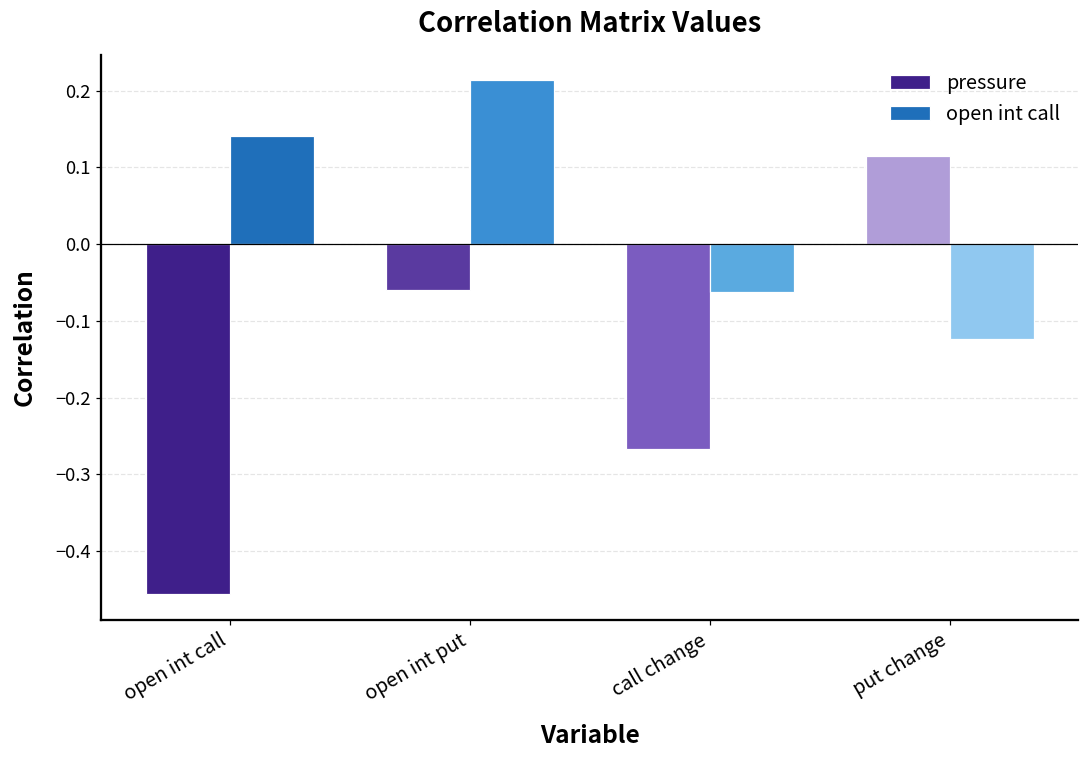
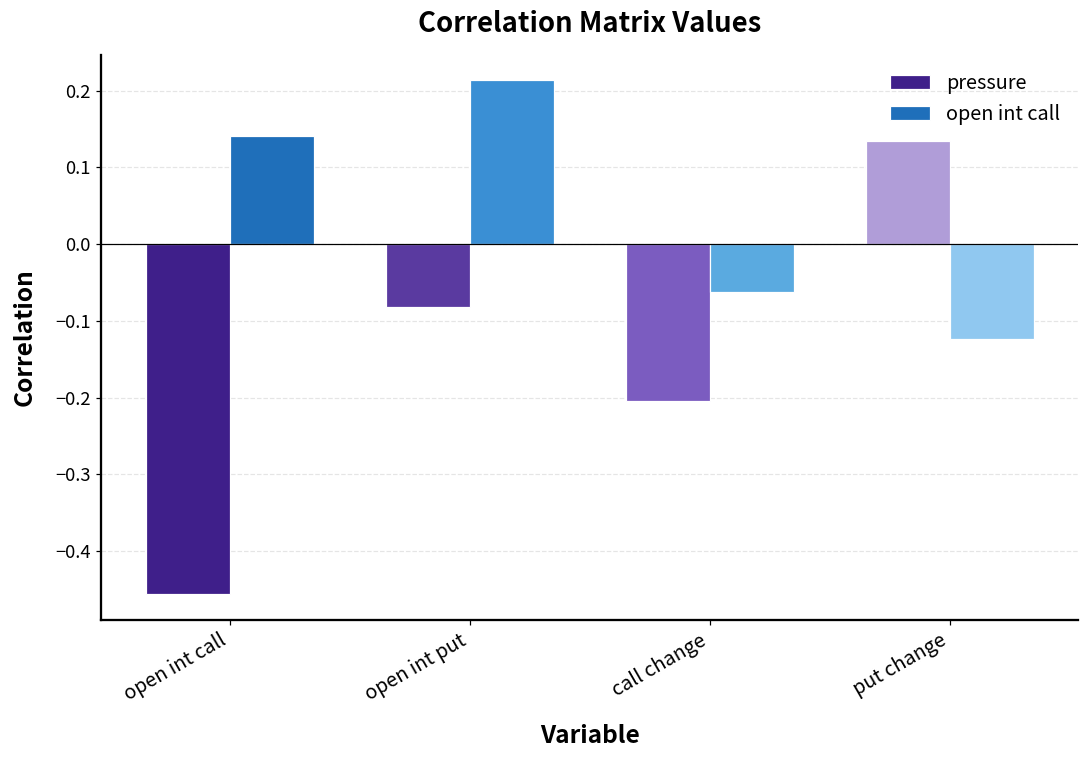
  {
    "pressure": {
      "open int call": -0.46,
-     "open int put": -0.06,
-     "call change": -0.27,
-     "put change": 0.11
+     "open int put": -0.08,
+     "call change": -0.20,
+     "put change": 0.13
    },
    "open int call": {
      "open int call": 0.14,
      "open int put": 0.21,
      "call change": -0.06,
      "put change": -0.12
    }
  }
